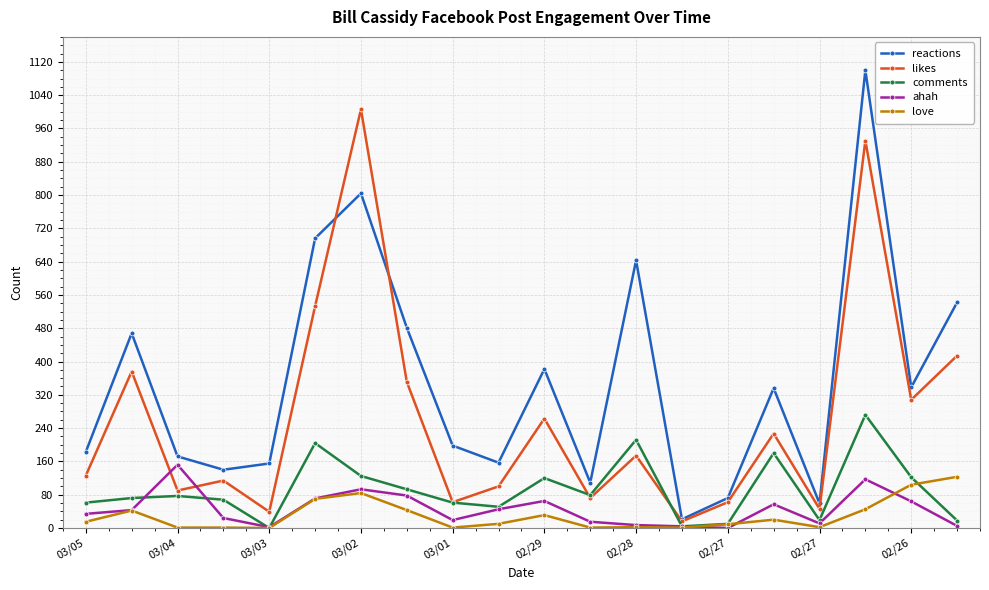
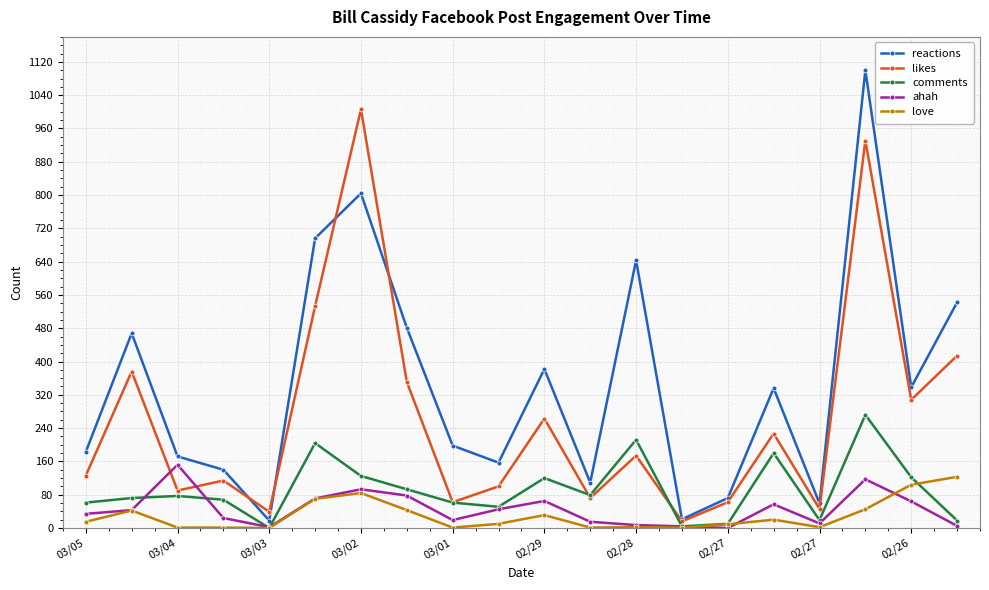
  {
    "reactions": {
      "03/05": 180,
      "03/04": 170,
-     "03/03": 160,
+     "03/03": 20,
      "03/02": 800,
      "03/01": 200,
      "02/29": 380,
      "02/28": 640,
      "02/26": 340
    },
    "likes": {
      "03/05": 130,
      "03/04": 90,
      "03/03": 40,
      "03/02": 1010,
      "02/29": 260,
      "02/28": 170,
      "02/26": 310
    },
    "comments": {
      "03/05": 60,
      "03/04": 80,
      "03/02": 130,
      "02/29": 120,
      "02/28": 210,
      "02/26": 120
    },
    "ahah": {
      "03/05": 30,
      "03/04": 150,
      "03/02": 90,
      "03/01": 20,
      "02/29": 70,
      "02/26": 60
    },
    "love": {
      "03/05": 20,
      "03/04": 0,
      "03/02": 80,
      "03/01": 0,
      "02/29": 30,
      "02/26": 100
    }
  }
